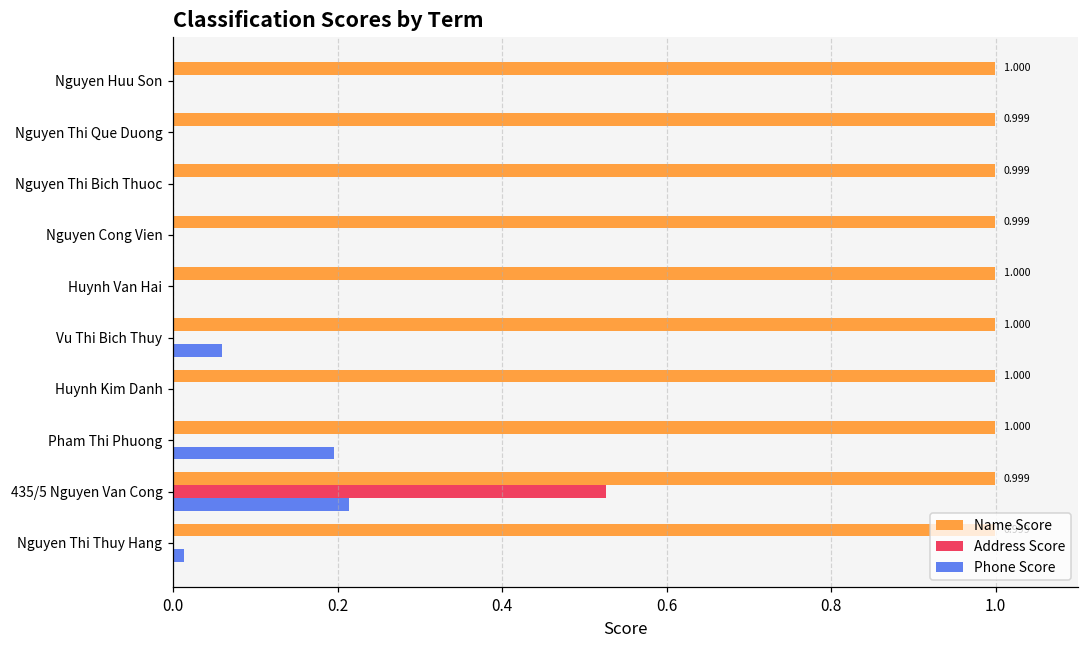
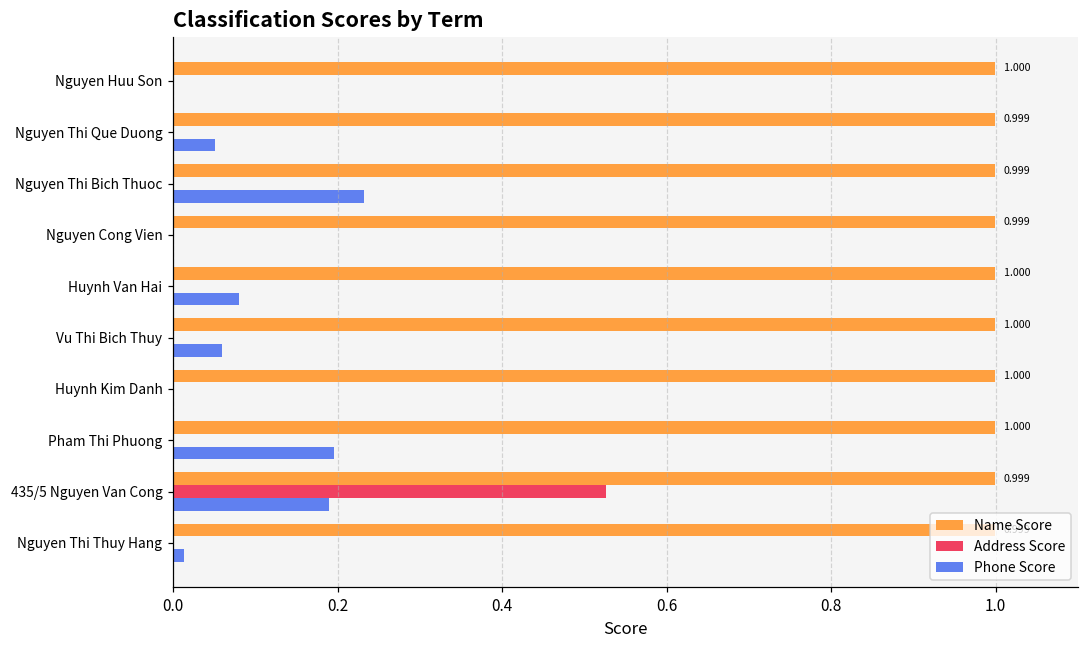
  {
    "Name Score": {
      "Nguyen Huu Son": 1.000,
      "Nguyen Thi Que Duong": 0.999,
      "Nguyen Thi Bich Thuoc": 0.999,
      "Nguyen Cong Vien": 0.999,
      "Huynh Van Hai": 1.000,
      "Vu Thi Bich Thuy": 1.000,
      "Huynh Kim Danh": 1.000,
      "Pham Thi Phuong": 1.000,
      "435/5 Nguyen Van Cong": 0.999
    },
    "Address Score": {
      "435/5 Nguyen Van Cong": 0.53
    },
    "Phone Score": {
-     "Nguyen Thi Que Duong": 0.00,
-     "Nguyen Thi Bich Thuoc": 0.00,
-     "Huynh Van Hai": 0.00,
+     "Nguyen Thi Que Duong": 0.05,
+     "Nguyen Thi Bich Thuoc": 0.23,
+     "Huynh Van Hai": 0.08,
      "Vu Thi Bich Thuy": 0.06,
      "Pham Thi Phuong": 0.20,
-     "435/5 Nguyen Van Cong": 0.21,
+     "435/5 Nguyen Van Cong": 0.19,
      "Nguyen Thi Thuy Hang": 0.01
    }
  }
